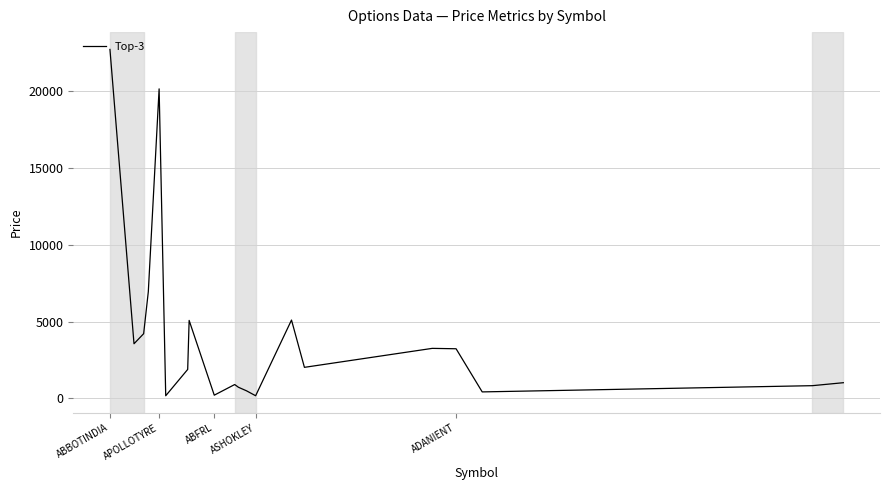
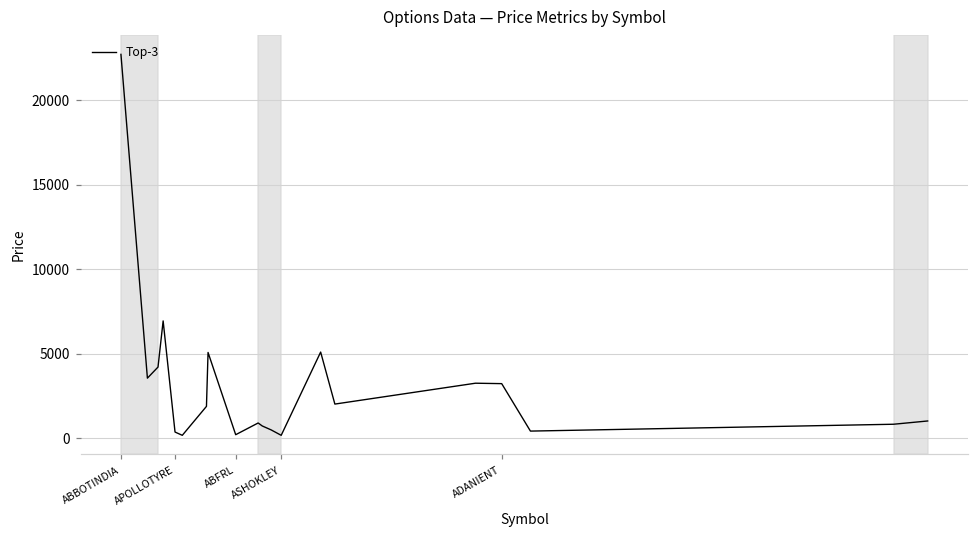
  {
    "ABBOTINDIA": 22700,
-   "APOLLOTYRE": 20200,
+   "APOLLOTYRE": 400,
    "ABFRL": 200,
    "ASHOKLEY": 200,
    "ADANIENT": 3200
  }
